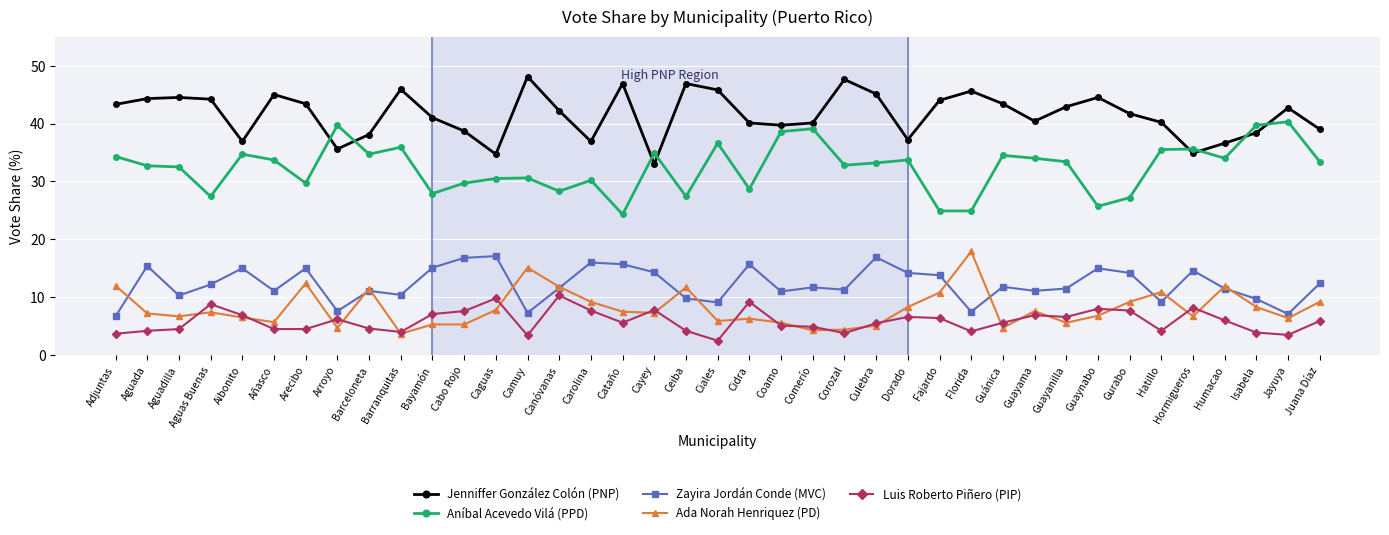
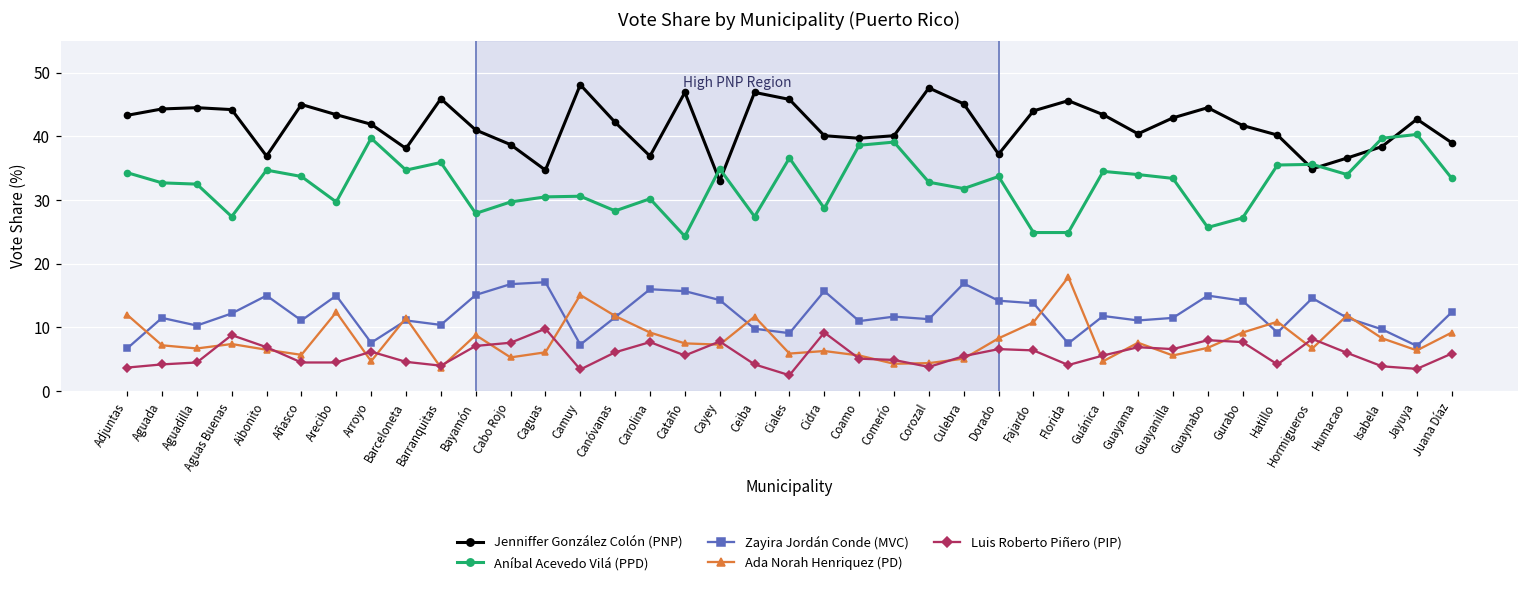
  {
    "Jenniffer González Colón (PNP)": {
      "Adjuntas": 43,
      "Aguada": 44,
      "Aguadilla": 45,
      "Aguas Buenas": 44,
      "Aibonito": 37,
      "Añasco": 45,
      "Arecibo": 43,
-     "Arroyo": 36,
+     "Arroyo": 42,
      "Barceloneta": 38,
      "Barranquitas": 46,
      "Bayamón": 41,
      "Cabo Rojo": 39,
      "Caguas": 35,
      "Camuy": 48,
      "Canóvanas": 42,
      "Carolina": 37,
      "Cataño": 47,
      "Cayey": 33,
      "Ceiba": 47,
      "Ciales": 46,
      "Cidra": 40,
      "Coamo": 40,
      "Comerío": 40,
      "Corozal": 48,
      "Culebra": 45,
      "Dorado": 37,
      "Fajardo": 44,
      "Florida": 46,
      "Guánica": 43,
      "Guayama": 40,
      "Guayanilla": 43,
      "Guaynabo": 45,
      "Gurabo": 42,
      "Hatillo": 40,
      "Hormigueros": 35,
      "Humacao": 37,
      "Isabela": 38,
      "Jayuya": 43,
      "Juana Díaz": 39
    },
    "Aníbal Acevedo Vilá (PPD)": {
      "Adjuntas": 34,
      "Aguada": 33,
      "Aguadilla": 33,
      "Aguas Buenas": 27,
      "Aibonito": 35,
      "Añasco": 34,
      "Arecibo": 30,
      "Arroyo": 40,
      "Barceloneta": 35,
      "Barranquitas": 36,
      "Bayamón": 28,
      "Cabo Rojo": 30,
      "Caguas": 31,
      "Camuy": 31,
      "Canóvanas": 28,
      "Carolina": 30,
      "Cataño": 24,
      "Cayey": 35,
      "Ceiba": 27,
      "Ciales": 37,
      "Cidra": 29,
      "Coamo": 39,
      "Comerío": 39,
      "Corozal": 33,
-     "Culebra": 33,
+     "Culebra": 32,
      "Dorado": 34,
      "Fajardo": 25,
      "Florida": 25,
      "Guánica": 35,
      "Guayama": 34,
      "Guayanilla": 33,
      "Guaynabo": 26,
      "Gurabo": 27,
      "Hatillo": 36,
      "Hormigueros": 36,
      "Humacao": 34,
      "Isabela": 40,
      "Jayuya": 40,
      "Juana Díaz": 33
    },
    "Zayira Jordán Conde (MVC)": {
      "Adjuntas": 7,
-     "Aguada": 15,
+     "Aguada": 12,
      "Aguadilla": 10,
      "Aguas Buenas": 12,
      "Aibonito": 15,
      "Añasco": 11,
      "Arecibo": 15,
      "Arroyo": 8,
      "Barranquitas": 10,
      "Bayamón": 15,
      "Cabo Rojo": 17,
      "Caguas": 17,
      "Camuy": 7,
      "Carolina": 16,
      "Cataño": 16,
      "Cayey": 14,
      "Ceiba": 10,
      "Ciales": 9,
      "Cidra": 16,
      "Coamo": 11,
      "Comerío": 12,
      "Corozal": 11,
      "Culebra": 17,
      "Dorado": 14,
      "Fajardo": 14,
      "Florida": 8,
      "Guánica": 12,
      "Guayama": 11,
      "Guayanilla": 12,
      "Guaynabo": 15,
      "Gurabo": 14,
      "Hatillo": 9,
      "Hormigueros": 15,
      "Isabela": 10,
      "Jayuya": 7,
      "Juana Díaz": 12
    },
    "Ada Norah Henriquez (PD)": {
      "Adjuntas": 12,
      "Aguada": 7,
      "Aguadilla": 7,
      "Aguas Buenas": 7,
      "Añasco": 6,
      "Arecibo": 12,
      "Arroyo": 5,
-     "Bayamón": 5,
+     "Bayamón": 9,
      "Cabo Rojo": 5,
-     "Caguas": 8,
+     "Caguas": 6,
      "Camuy": 15,
      "Carolina": 9,
      "Cataño": 8,
      "Cayey": 7,
      "Ceiba": 12,
      "Ciales": 6,
      "Cidra": 6,
      "Coamo": 6,
      "Comerío": 4,
      "Corozal": 4,
      "Dorado": 8,
      "Fajardo": 11,
      "Florida": 18,
      "Guánica": 5,
      "Guayama": 8,
      "Guayanilla": 6,
      "Guaynabo": 7,
      "Gurabo": 9,
      "Hatillo": 11,
      "Hormigueros": 7,
      "Isabela": 8,
      "Jayuya": 6,
      "Juana Díaz": 9
    },
    "Luis Roberto Piñero (PIP)": {
      "Adjuntas": 4,
      "Aguada": 4,
      "Aguadilla": 5,
      "Aguas Buenas": 9,
      "Añasco": 5,
      "Arecibo": 5,
      "Arroyo": 6,
      "Barceloneta": 5,
      "Bayamón": 7,
      "Cabo Rojo": 8,
      "Caguas": 10,
      "Camuy": 3,
-     "Canóvanas": 10,
+     "Canóvanas": 6,
      "Carolina": 8,
      "Cataño": 6,
      "Cayey": 8,
      "Ceiba": 4,
      "Ciales": 3,
      "Cidra": 9,
      "Coamo": 5,
      "Comerío": 5,
      "Corozal": 4,
      "Dorado": 7,
      "Fajardo": 6,
      "Florida": 4,
      "Guánica": 6,
      "Guayama": 7,
      "Guayanilla": 7,
      "Guaynabo": 8,
      "Gurabo": 8,
      "Hatillo": 4,
      "Hormigueros": 8,
      "Humacao": 6,
      "Isabela": 4,
      "Jayuya": 4,
      "Juana Díaz": 6
    }
  }
